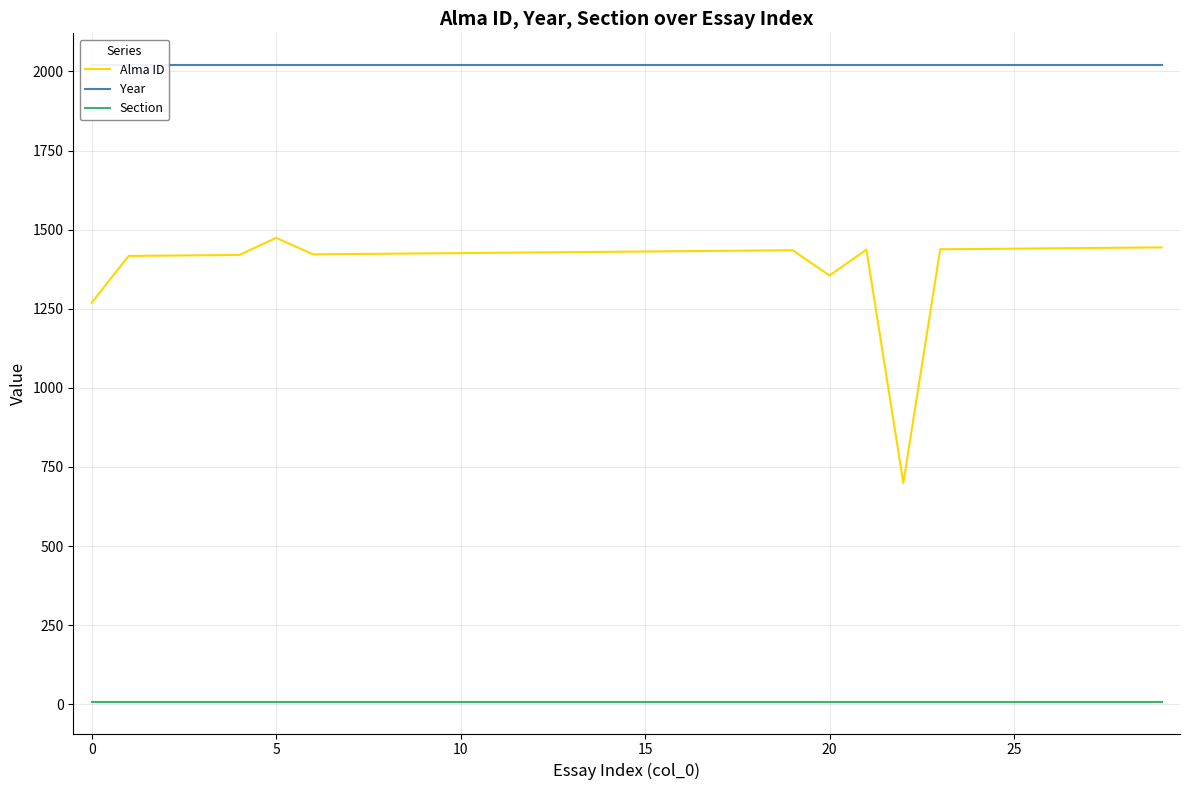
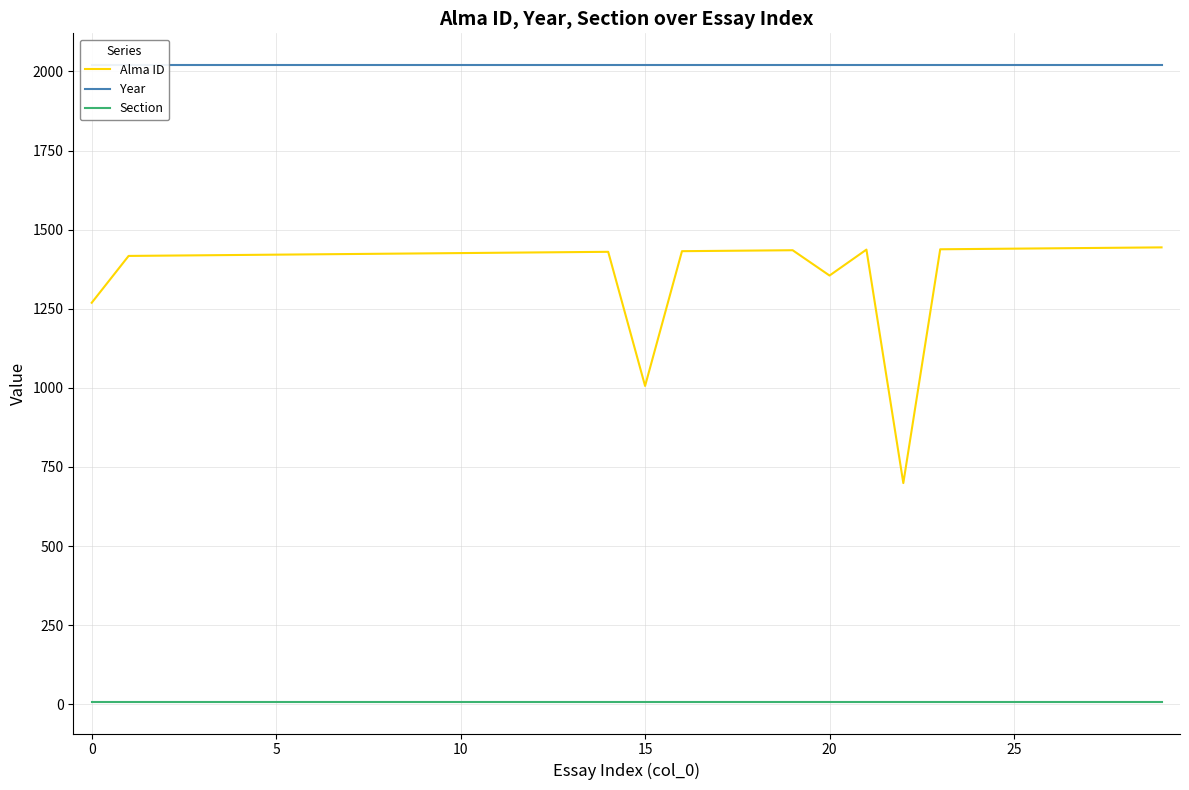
  {
    "Alma ID": {
      "0": 1270,
-     "5": 1470,
+     "5": 1420,
      "10": 1430,
-     "15": 1430,
+     "15": 1010,
      "20": 1360,
      "25": 1440
    },
    "Year": {
      "5": 2020,
      "10": 2020,
      "15": 2020,
      "20": 2020,
      "25": 2020
    },
    "Section": {
      "0": 10,
      "5": 10,
      "10": 10,
      "15": 10,
      "20": 10,
      "25": 10
    }
  }
